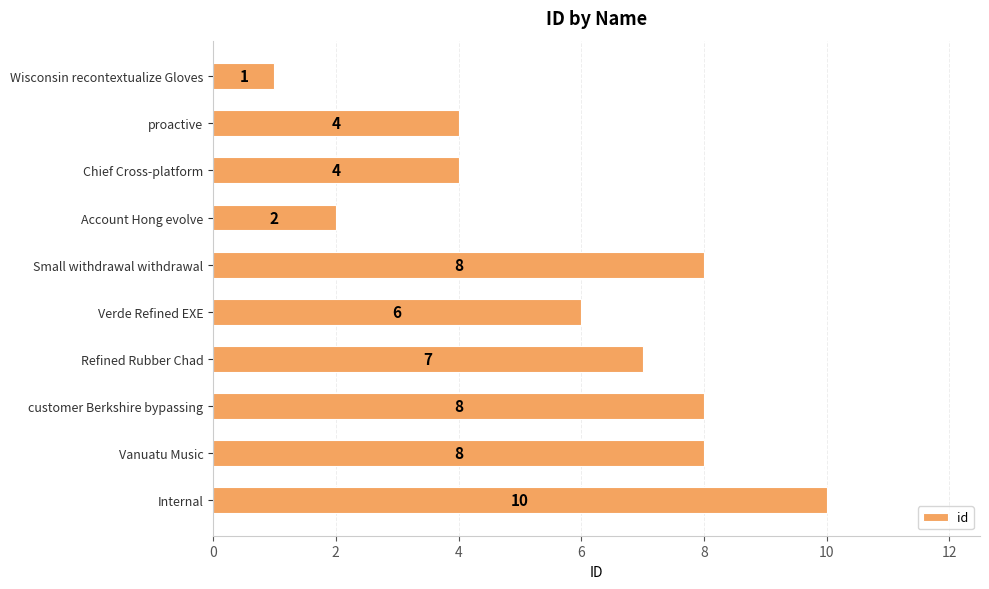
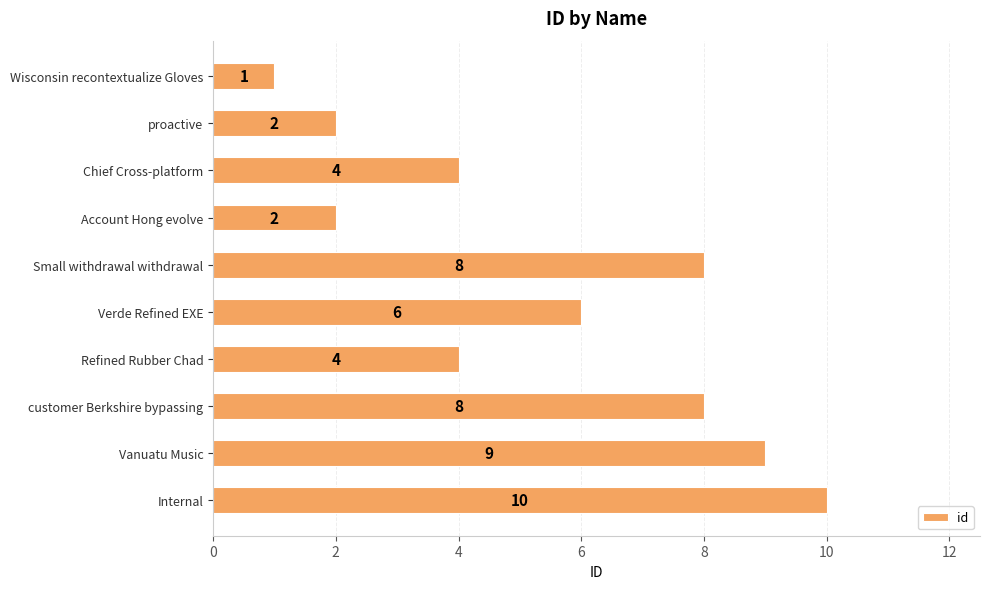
  {
    "Wisconsin recontextualize Gloves": 1,
-   "proactive": 4,
+   "proactive": 2,
    "Chief Cross-platform": 4,
    "Account Hong evolve": 2,
    "Small withdrawal withdrawal": 8,
    "Verde Refined EXE": 6,
-   "Refined Rubber Chad": 7,
+   "Refined Rubber Chad": 4,
    "customer Berkshire bypassing": 8,
-   "Vanuatu Music": 8,
+   "Vanuatu Music": 9,
    "Internal": 10
  }
